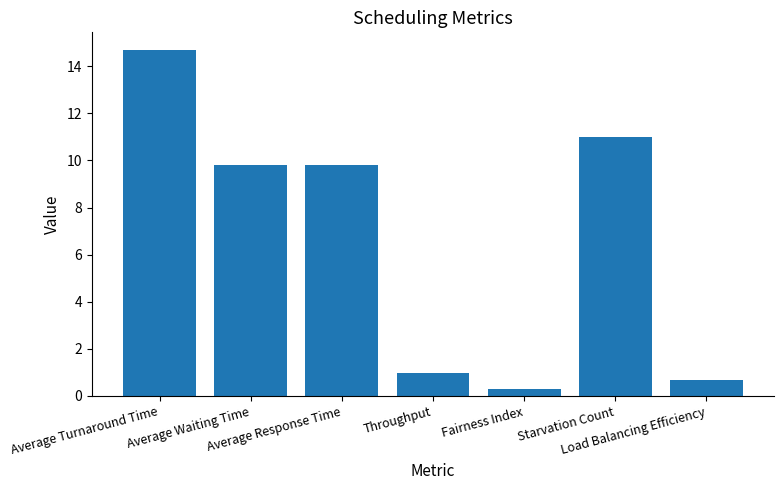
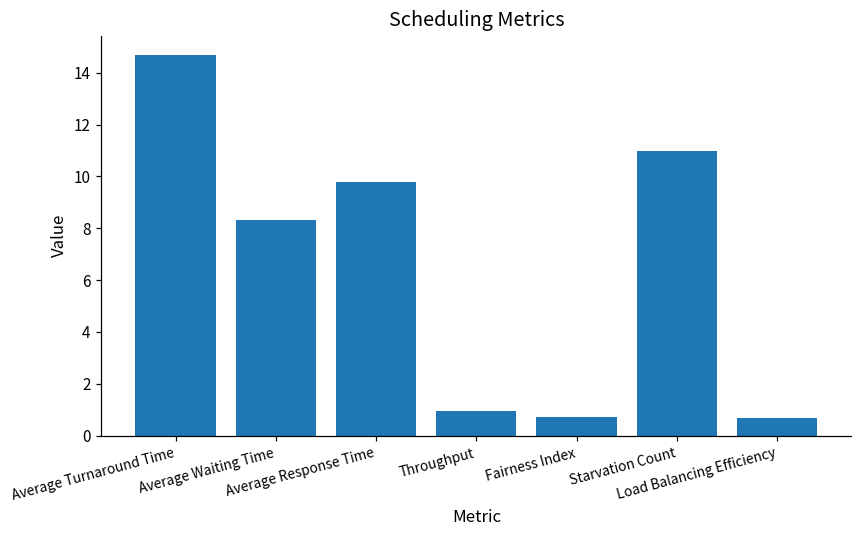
  {
    "Average Turnaround Time": 14.7,
-   "Average Waiting Time": 9.8,
+   "Average Waiting Time": 8.3,
    "Average Response Time": 9.8,
    "Throughput": 1.0,
-   "Fairness Index": 0.3,
+   "Fairness Index": 0.7,
    "Starvation Count": 11.0,
    "Load Balancing Efficiency": 0.7
  }
